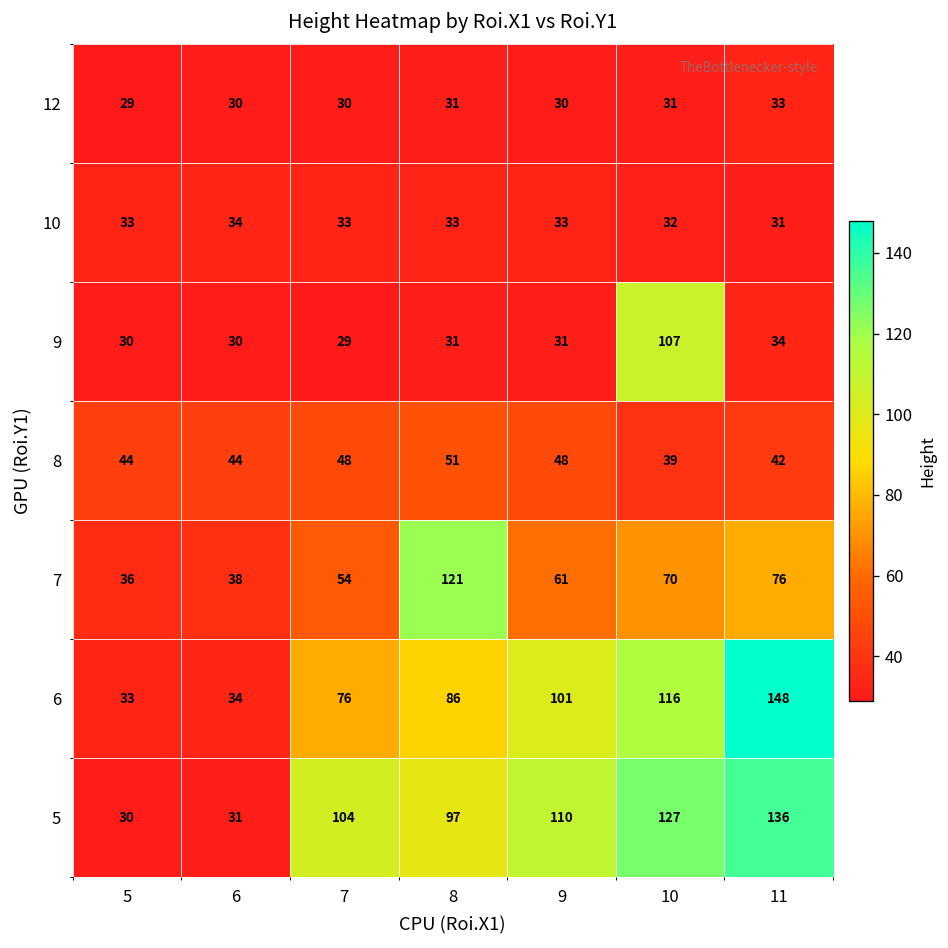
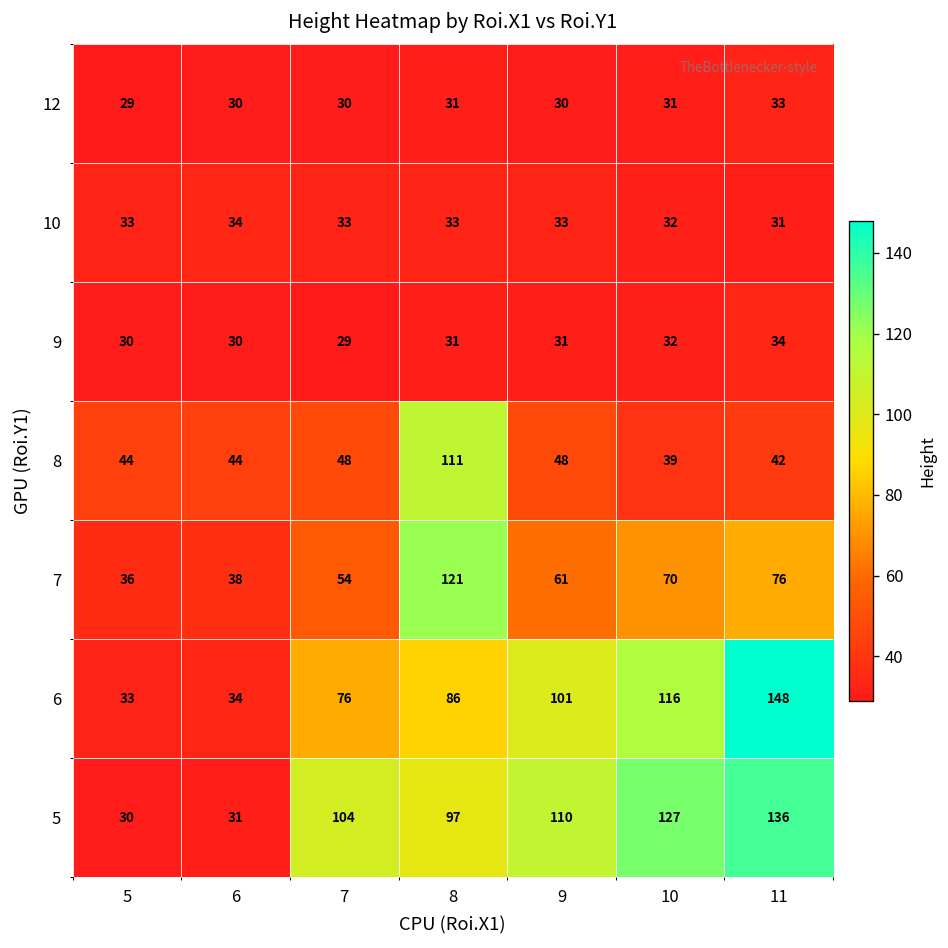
  {
    "12": {
      "5": 29,
      "6": 30,
      "7": 30,
      "8": 31,
      "9": 30,
      "10": 31
    },
    "10": {
      "5": 33,
      "6": 34,
      "7": 33,
      "8": 33,
      "9": 33,
      "10": 32,
      "11": 31
    },
    "9": {
      "5": 30,
      "6": 30,
      "7": 29,
      "8": 31,
      "9": 31,
-     "10": 107,
+     "10": 32,
      "11": 34
    },
    "8": {
      "5": 44,
      "6": 44,
      "7": 48,
-     "8": 51,
+     "8": 111,
      "9": 48,
      "10": 39,
      "11": 42
    },
    "7": {
      "5": 36,
      "6": 38,
      "7": 54,
      "8": 121,
      "9": 61,
      "10": 70,
      "11": 76
    },
    "6": {
      "5": 33,
      "6": 34,
      "7": 76,
      "8": 86,
      "9": 101,
      "10": 116,
      "11": 148
    },
    "5": {
      "5": 30,
      "6": 31,
      "7": 104,
      "8": 97,
      "9": 110,
      "10": 127,
      "11": 136
    }
  }
